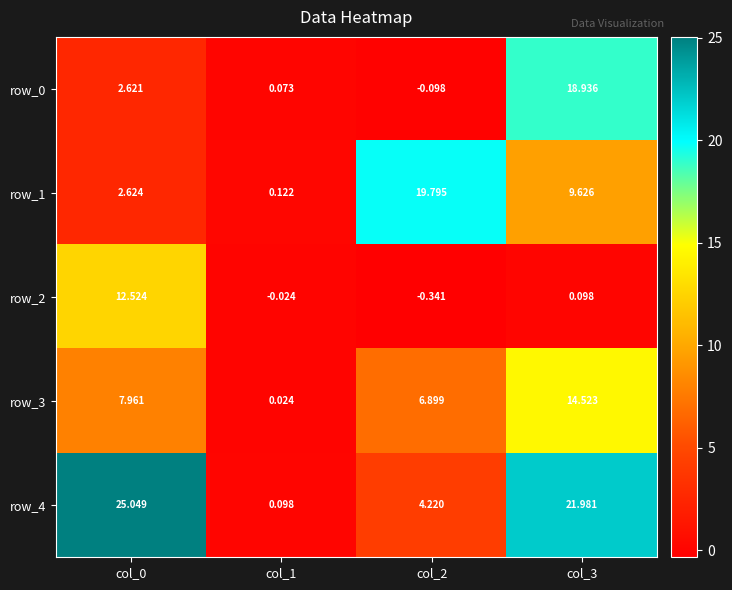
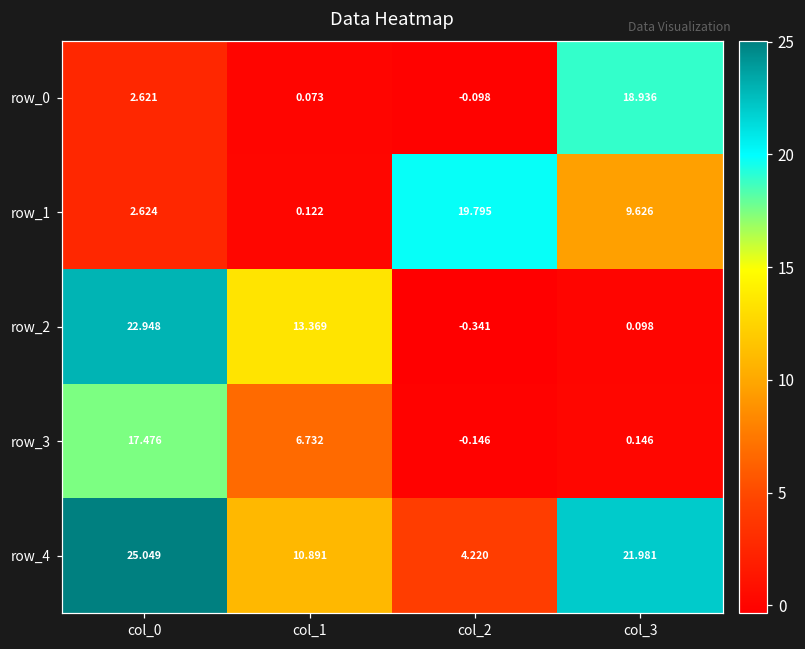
  {
    "row_0": {
      "col_0": 2.621,
      "col_1": 0.073,
      "col_2": -0.098,
      "col_3": 18.936
    },
    "row_1": {
      "col_0": 2.624,
      "col_1": 0.122,
      "col_2": 19.795,
      "col_3": 9.626
    },
    "row_2": {
-     "col_0": 12.524,
-     "col_1": -0.024,
+     "col_0": 22.948,
+     "col_1": 13.369,
      "col_2": -0.341,
      "col_3": 0.098
    },
    "row_3": {
-     "col_0": 7.961,
-     "col_1": 0.024,
-     "col_2": 6.899,
-     "col_3": 14.523
+     "col_0": 17.476,
+     "col_1": 6.732,
+     "col_2": -0.146,
+     "col_3": 0.146
    },
    "row_4": {
      "col_0": 25.049,
-     "col_1": 0.098,
+     "col_1": 10.891,
      "col_2": 4.220,
      "col_3": 21.981
    }
  }
